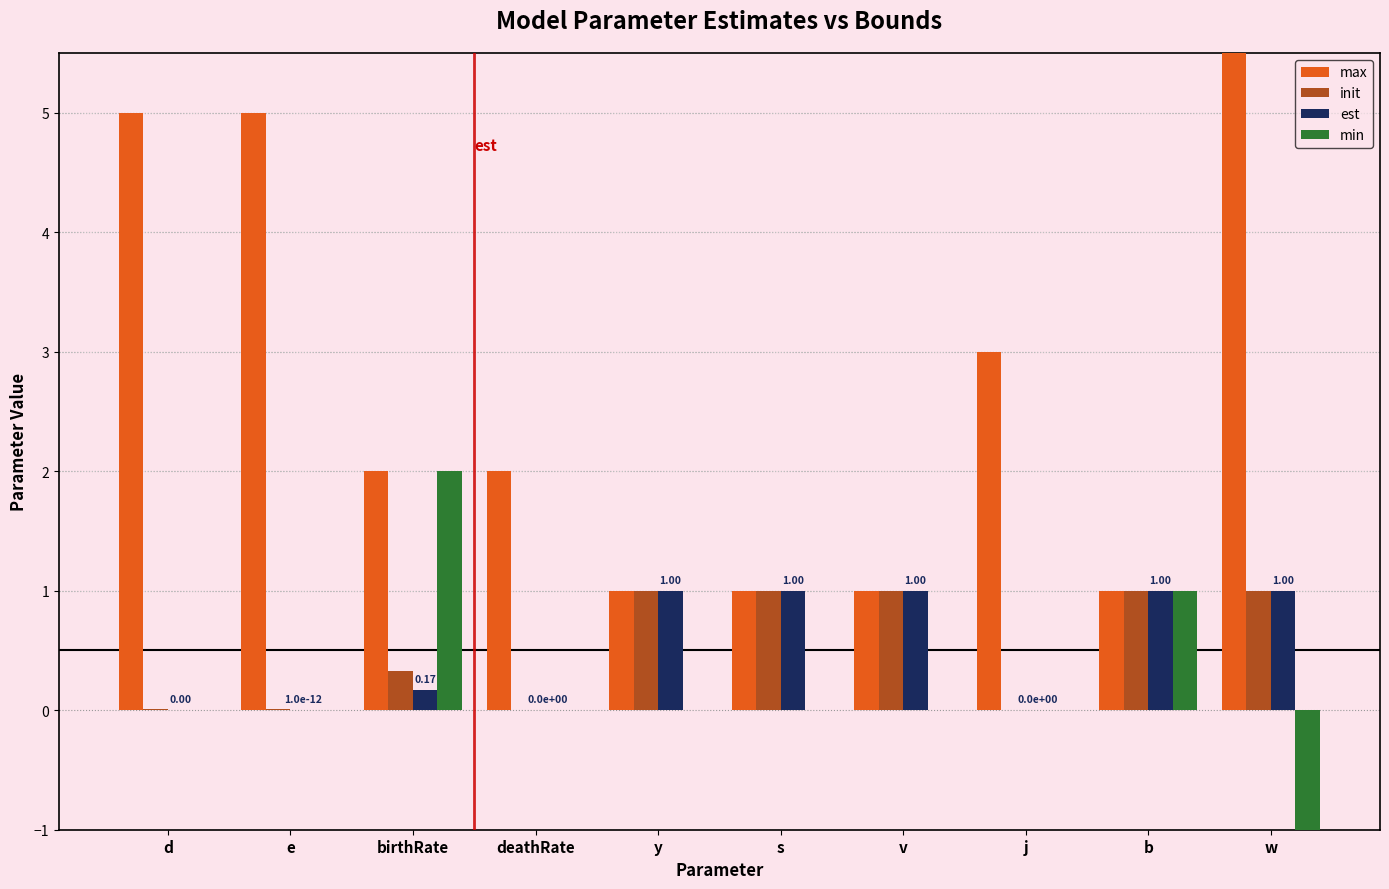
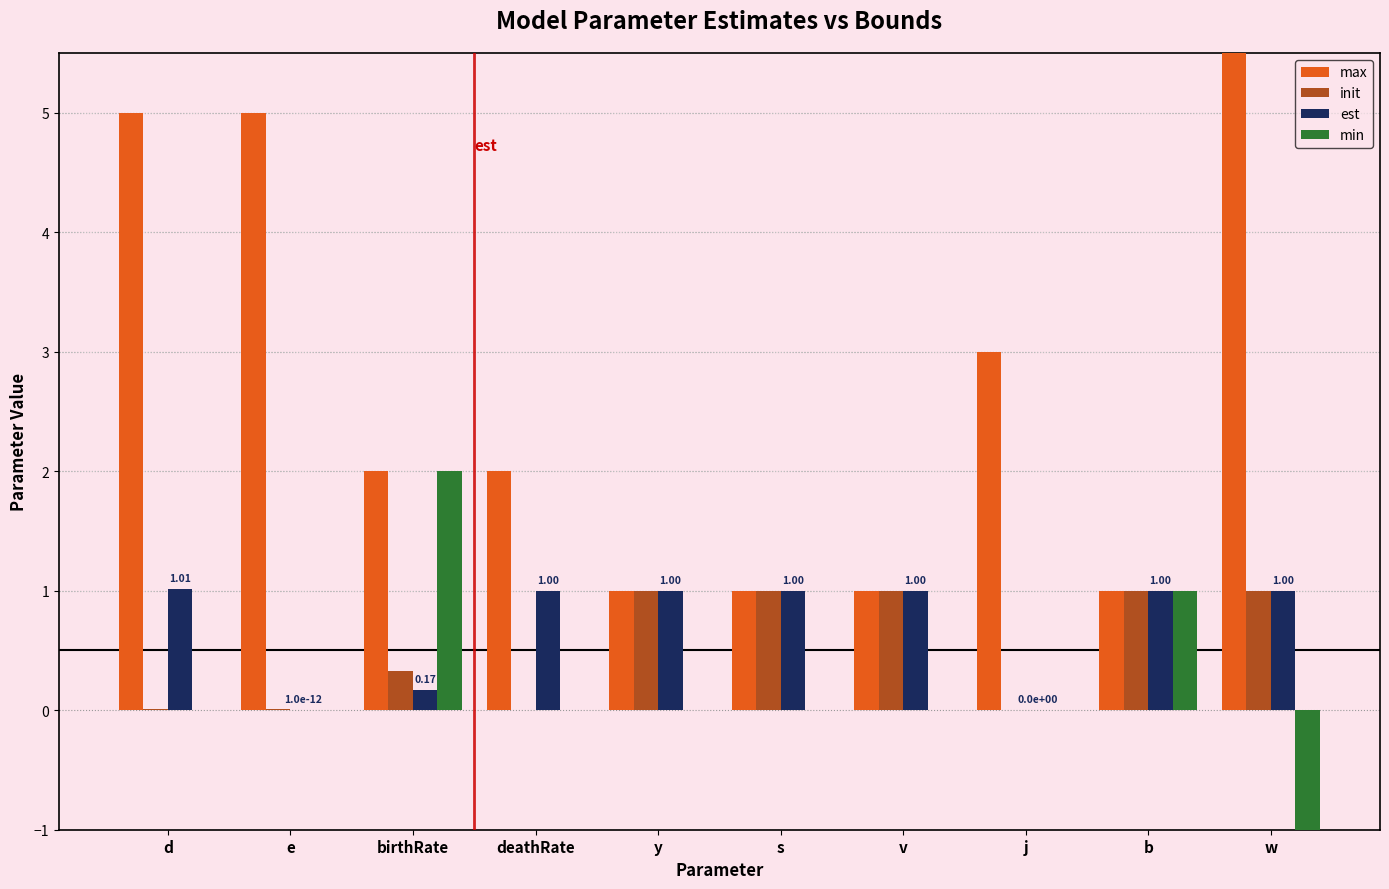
  {
    "est": {
-     "d": "0.00",
+     "d": "1.01",
      "e": "1.0e-12",
      "birthRate": "0.17",
-     "deathRate": "0.0e+00",
+     "deathRate": "1.00",
      "y": "1.00",
      "s": "1.00",
      "v": "1.00",
      "j": "0.0e+00",
      "b": "1.00",
      "w": "1.00"
    },
    "min": {
      "birthRate": "2.00"
    }
  }
